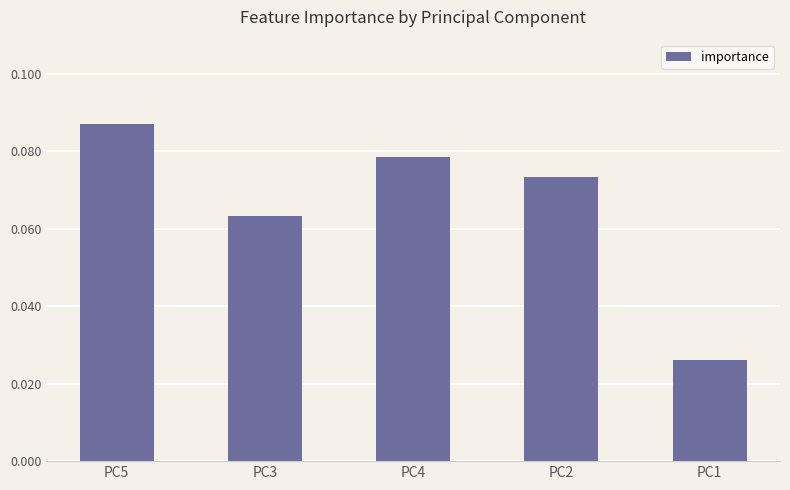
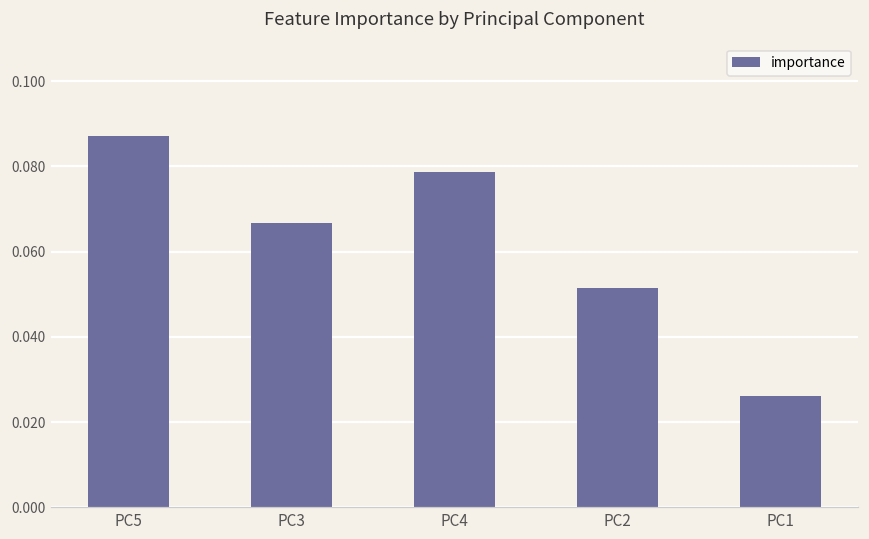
  {
    "PC5": 0.087,
-   "PC3": 0.063,
+   "PC3": 0.067,
    "PC4": 0.079,
-   "PC2": 0.073,
+   "PC2": 0.051,
    "PC1": 0.026
  }
